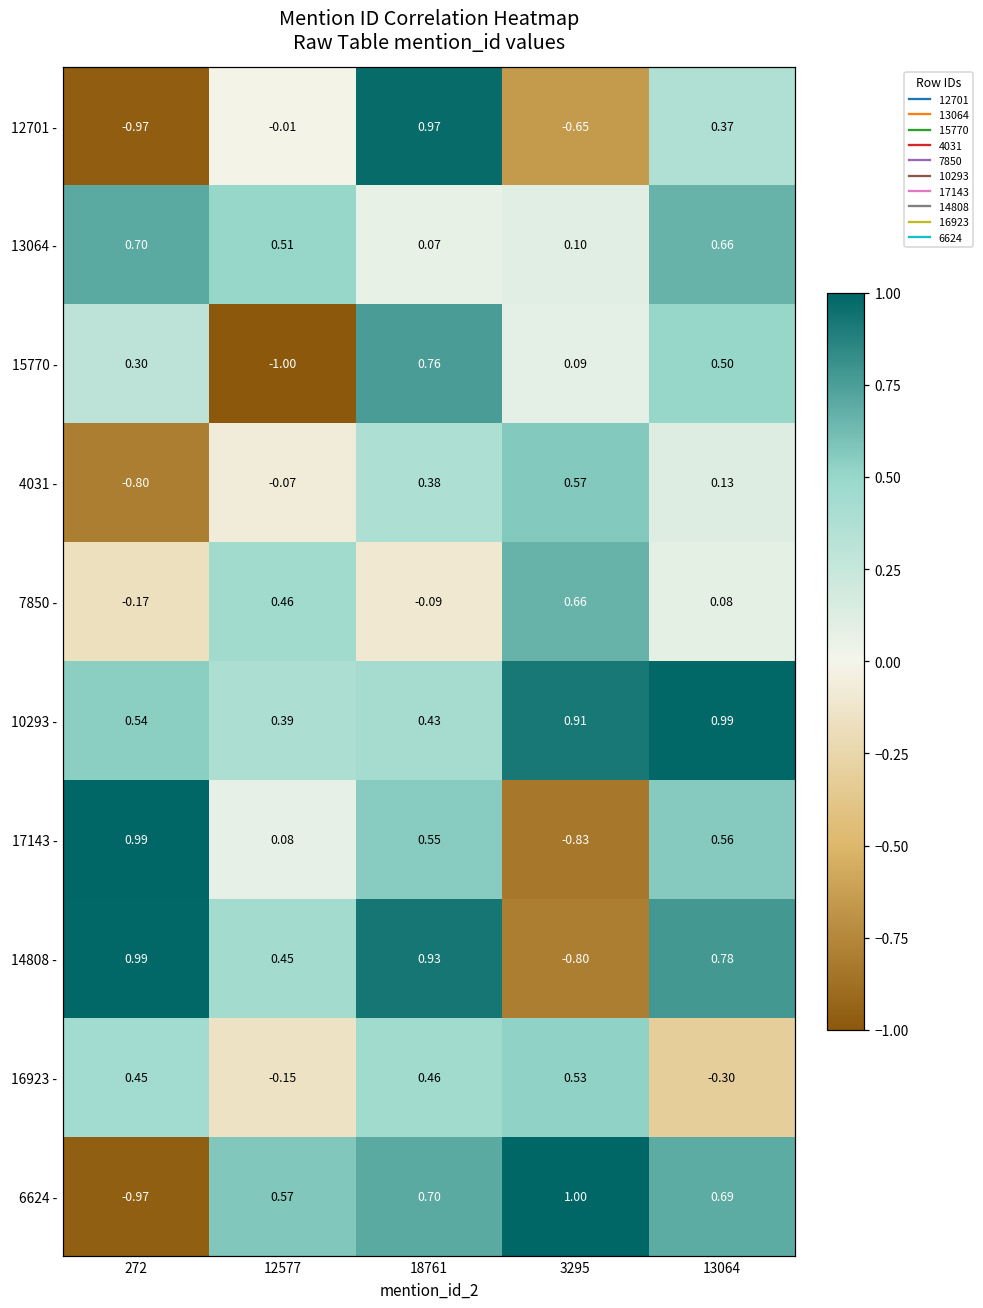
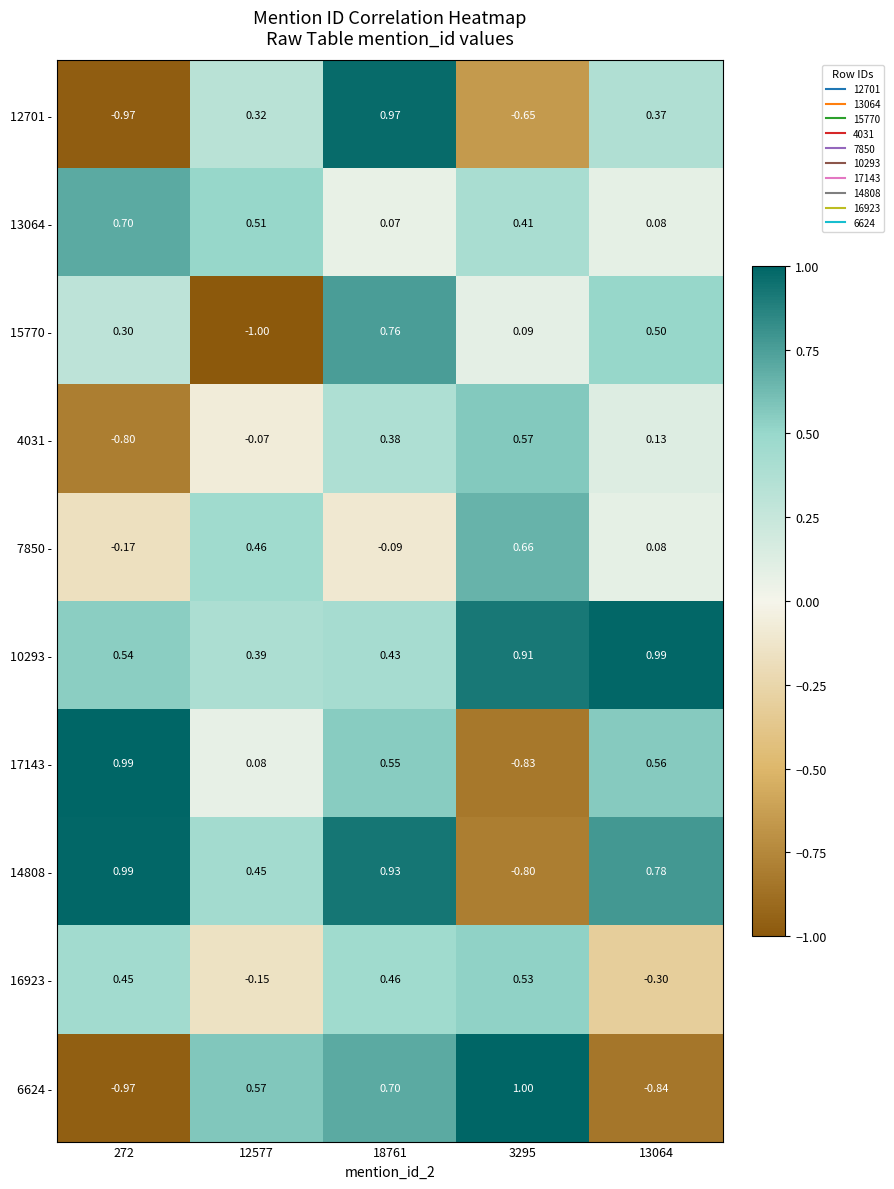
  {
    "12701 -": {
      "272": -0.97,
-     "12577": -0.01,
+     "12577": 0.32,
      "18761": 0.97,
      "3295": -0.65,
      "13064": 0.37
    },
    "13064 -": {
      "272": 0.70,
      "12577": 0.51,
      "18761": 0.07,
-     "3295": 0.10,
-     "13064": 0.66
+     "3295": 0.41,
+     "13064": 0.08
    },
    "15770 -": {
      "272": 0.30,
      "12577": -1.00,
      "18761": 0.76,
      "3295": 0.09,
      "13064": 0.50
    },
    "4031 -": {
      "272": -0.80,
      "12577": -0.07,
      "18761": 0.38,
      "3295": 0.57,
      "13064": 0.13
    },
    "7850 -": {
      "272": -0.17,
      "12577": 0.46,
      "18761": -0.09,
      "3295": 0.66,
      "13064": 0.08
    },
    "10293 -": {
      "272": 0.54,
      "12577": 0.39,
      "18761": 0.43,
      "3295": 0.91,
      "13064": 0.99
    },
    "17143 -": {
      "272": 0.99,
      "12577": 0.08,
      "18761": 0.55,
      "3295": -0.83,
      "13064": 0.56
    },
    "14808 -": {
      "272": 0.99,
      "12577": 0.45,
      "18761": 0.93,
      "3295": -0.80,
      "13064": 0.78
    },
    "16923 -": {
      "272": 0.45,
      "12577": -0.15,
      "18761": 0.46,
      "3295": 0.53,
      "13064": -0.30
    },
    "6624 -": {
      "272": -0.97,
      "12577": 0.57,
      "18761": 0.70,
      "3295": 1.00,
-     "13064": 0.69
+     "13064": -0.84
    }
  }
